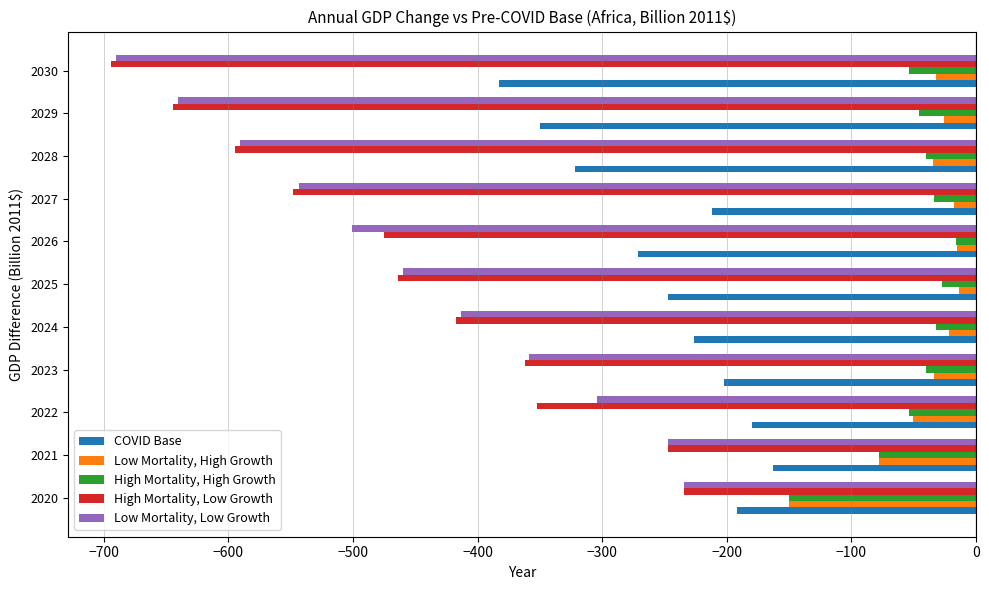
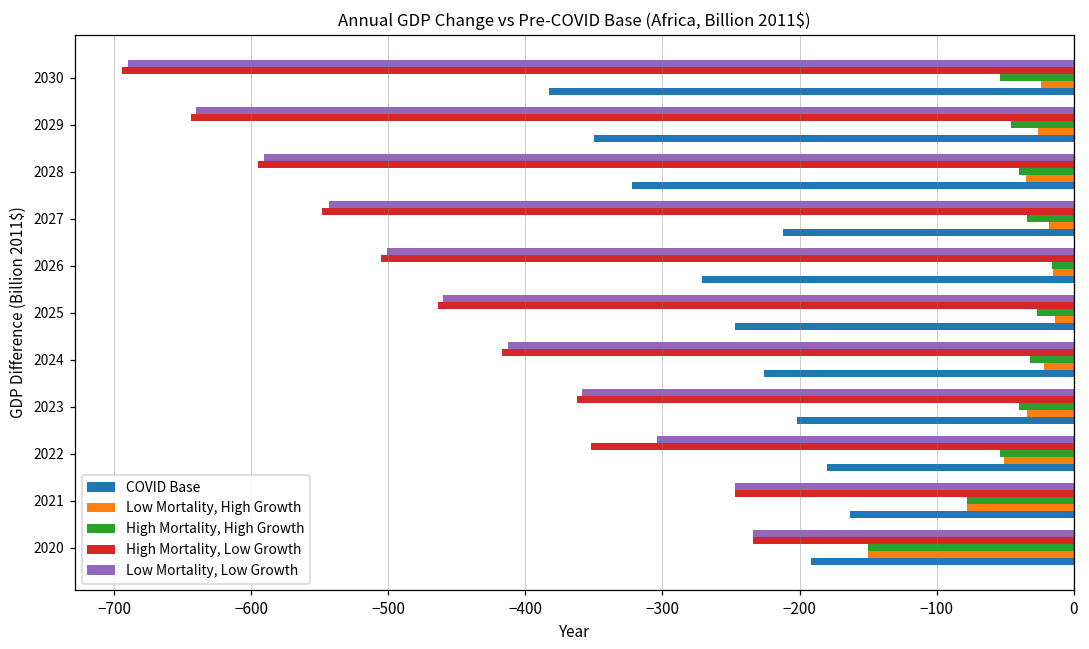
  {
    "COVID Base": {
      "2030": -383,
      "2029": -350,
      "2028": -322,
      "2027": -212,
      "2026": -271,
      "2025": -247,
      "2024": -226,
      "2023": -202,
      "2022": -180,
      "2021": -163,
      "2020": -192
    },
    "Low Mortality, High Growth": {
-     "2030": -32,
+     "2030": -24,
      "2029": -26,
      "2028": -35,
      "2027": -18,
      "2026": -15,
      "2025": -14,
      "2024": -22,
      "2023": -34,
      "2022": -51,
      "2021": -78,
      "2020": -150
    },
    "High Mortality, High Growth": {
      "2030": -54,
      "2029": -46,
      "2028": -40,
      "2027": -34,
      "2026": -16,
      "2025": -27,
      "2024": -32,
      "2023": -40,
      "2022": -54,
      "2021": -78,
      "2020": -150
    },
    "High Mortality, Low Growth": {
      "2030": -694,
      "2029": -644,
      "2028": -595,
      "2027": -548,
-     "2026": -475,
+     "2026": -505,
      "2025": -464,
      "2024": -417,
      "2023": -362,
      "2022": -352,
      "2021": -247,
      "2020": -234
    },
    "Low Mortality, Low Growth": {
      "2030": -690,
      "2029": -640,
      "2028": -591,
      "2027": -543,
      "2026": -501,
      "2025": -460,
      "2024": -413,
      "2023": -359,
      "2022": -304,
      "2021": -247,
      "2020": -234
    }
  }
